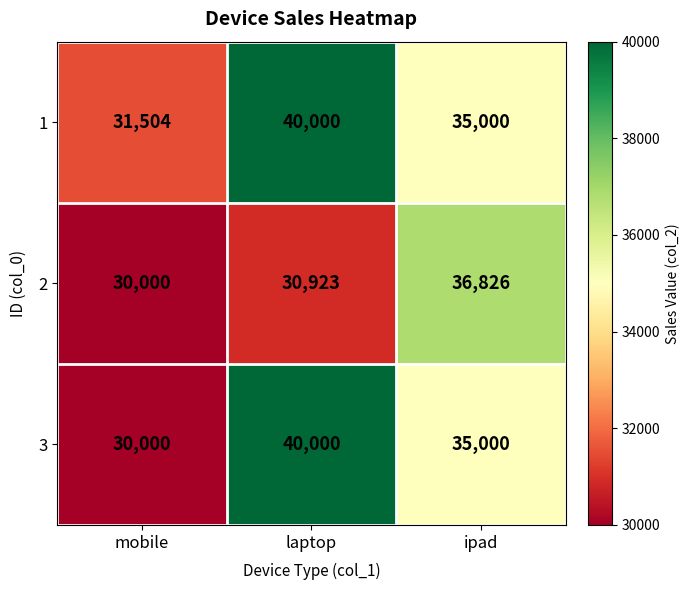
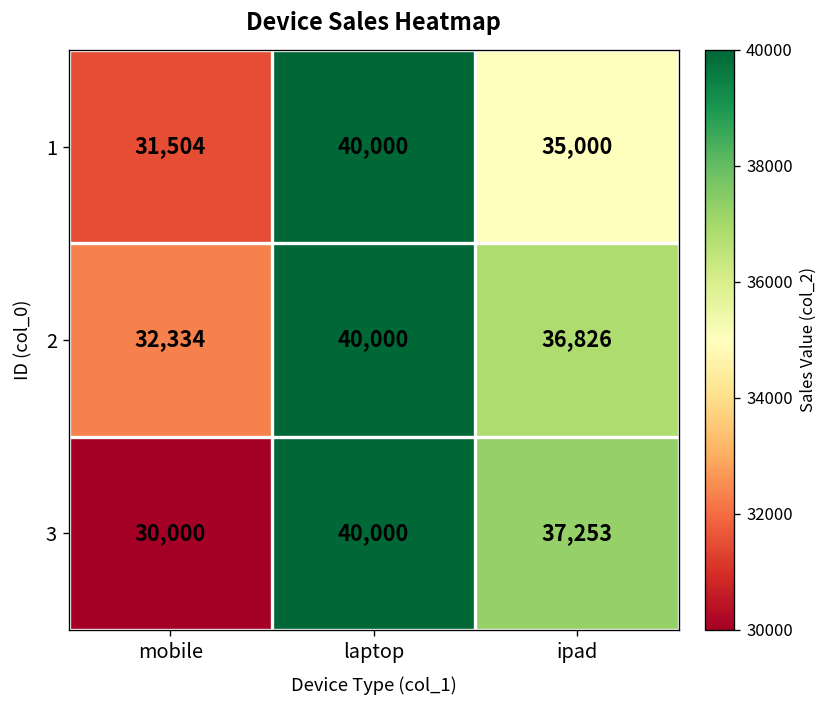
  {
    "1": {
      "mobile": "31,504",
      "laptop": "40,000",
      "ipad": "35,000"
    },
    "2": {
-     "mobile": "30,000",
-     "laptop": "30,923",
+     "mobile": "32,334",
+     "laptop": "40,000",
      "ipad": "36,826"
    },
    "3": {
      "mobile": "30,000",
      "laptop": "40,000",
-     "ipad": "35,000"
+     "ipad": "37,253"
    }
  }
